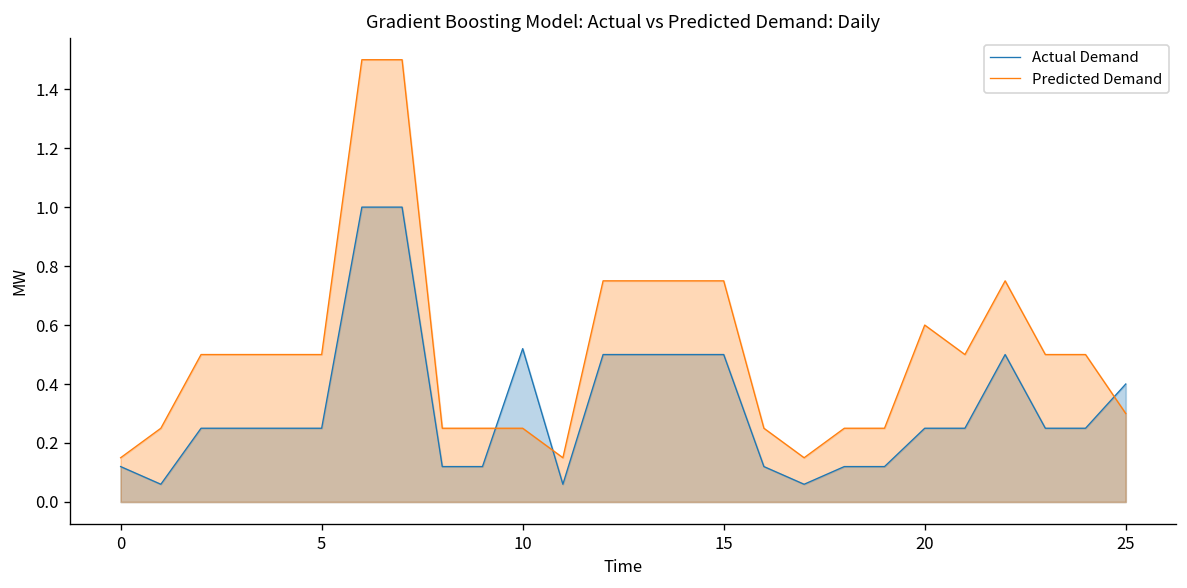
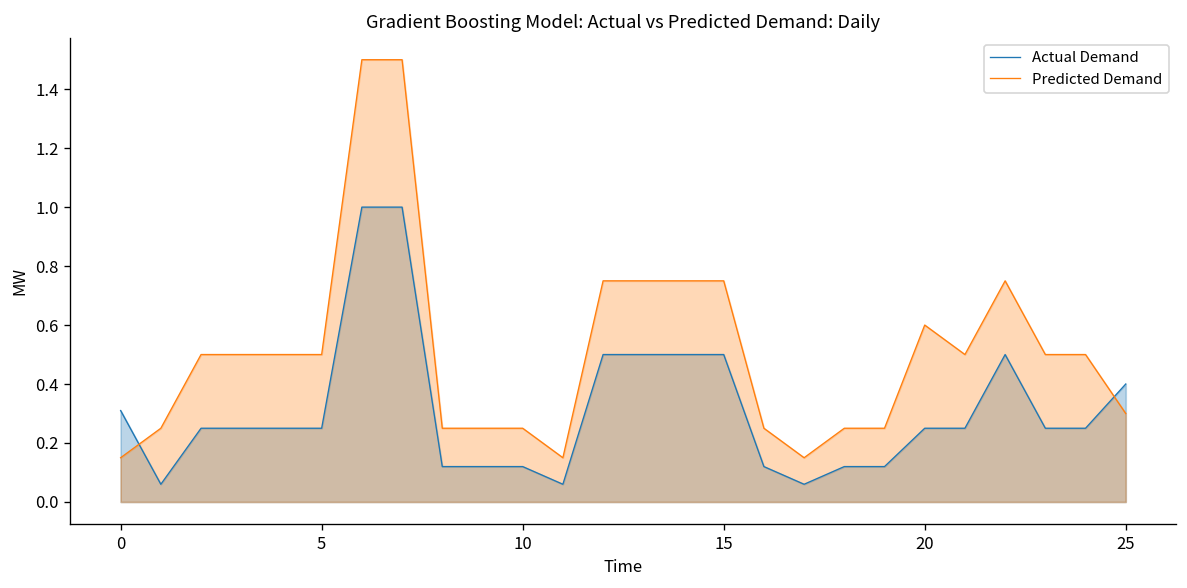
  {
    "Actual Demand": {
-     "0": 0.12,
+     "0": 0.31,
      "5": 0.25,
-     "10": 0.52,
+     "10": 0.12,
      "15": 0.50,
      "20": 0.25,
      "25": 0.40
    },
    "Predicted Demand": {
      "0": 0.15,
      "5": 0.50,
      "10": 0.25,
      "15": 0.75,
      "20": 0.60,
      "25": 0.30
    }
  }
